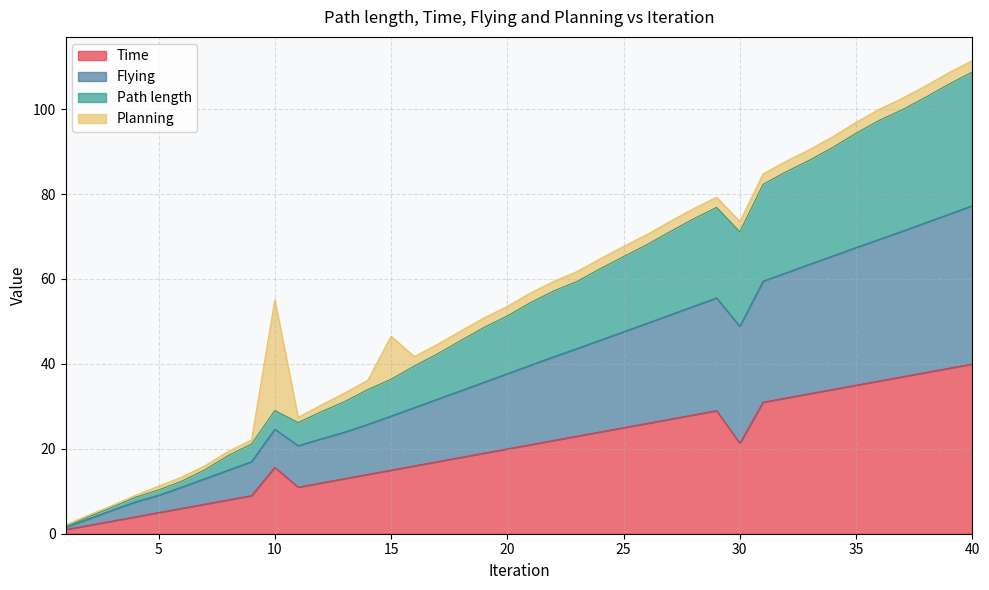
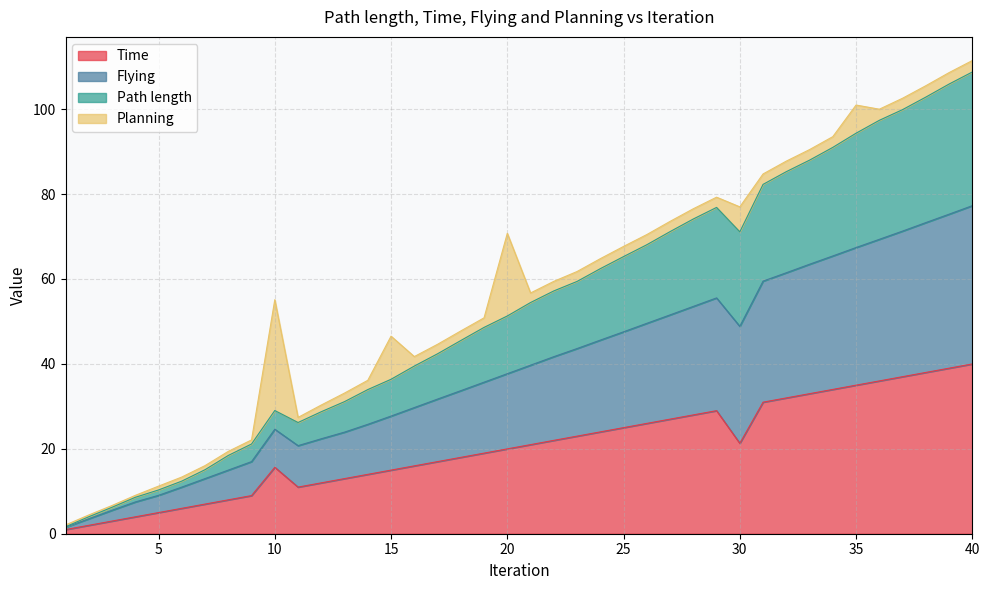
  {
    "Time": {
      "5": 5,
      "10": 16,
      "15": 15,
      "20": 20,
      "25": 25,
      "30": 21,
      "35": 35,
      "40": 40
    },
    "Planning": {
      "5": 1,
      "10": 26,
      "15": 10,
-     "20": 2,
+     "20": 19,
      "25": 2,
-     "30": 2,
-     "35": 3,
+     "30": 6,
+     "35": 7,
      "40": 3
    }
  }
